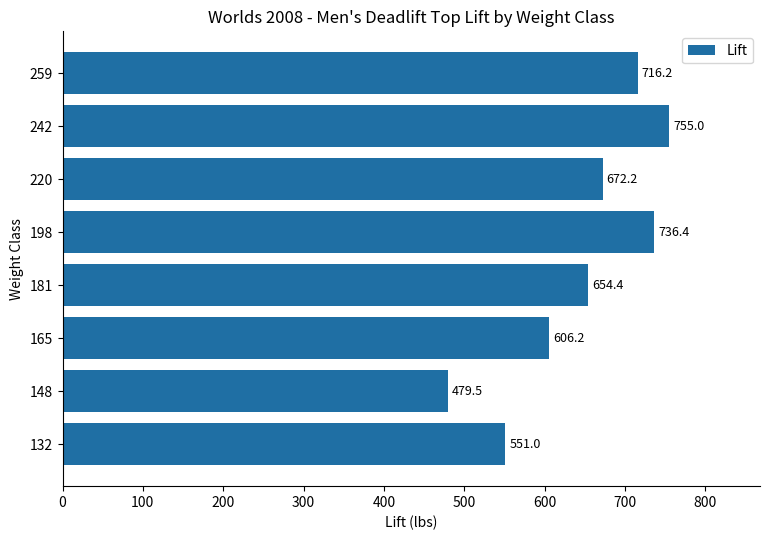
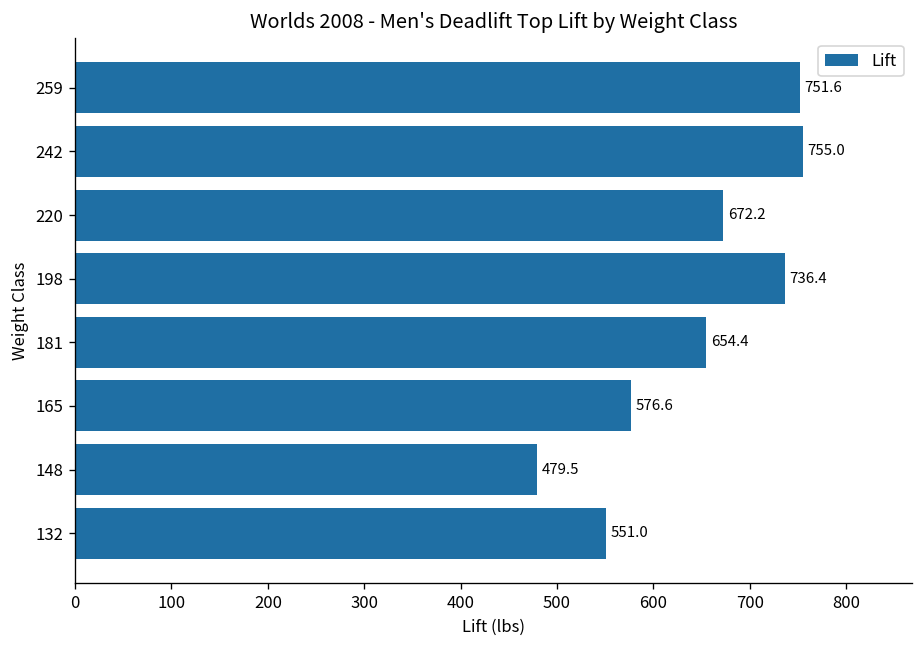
  {
-   "259": 716.2,
+   "259": 751.6,
    "242": 755.0,
    "220": 672.2,
    "198": 736.4,
    "181": 654.4,
-   "165": 606.2,
+   "165": 576.6,
    "148": 479.5,
    "132": 551.0
  }
